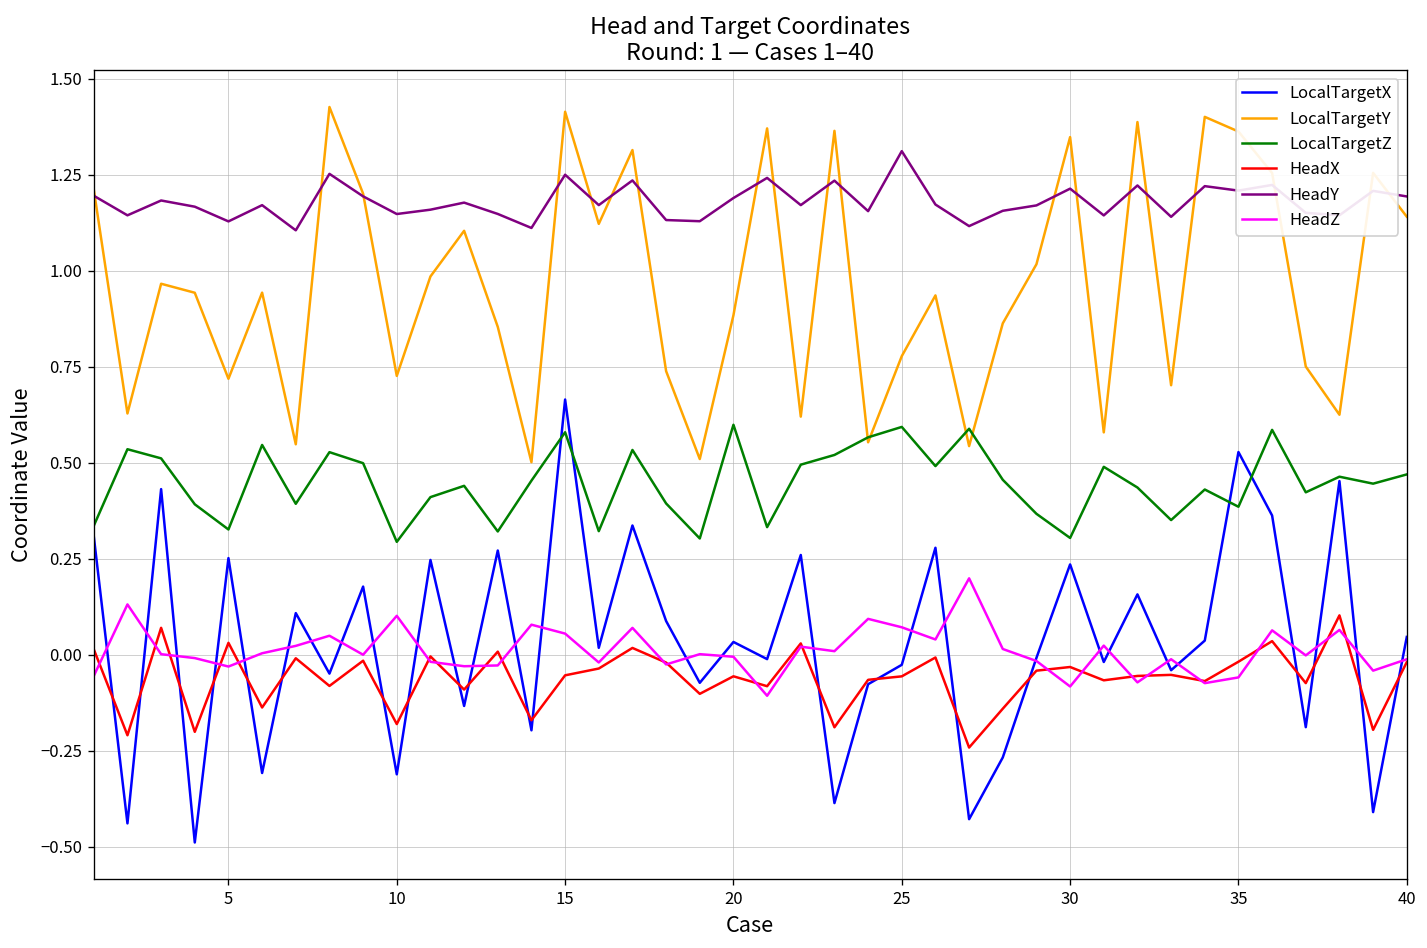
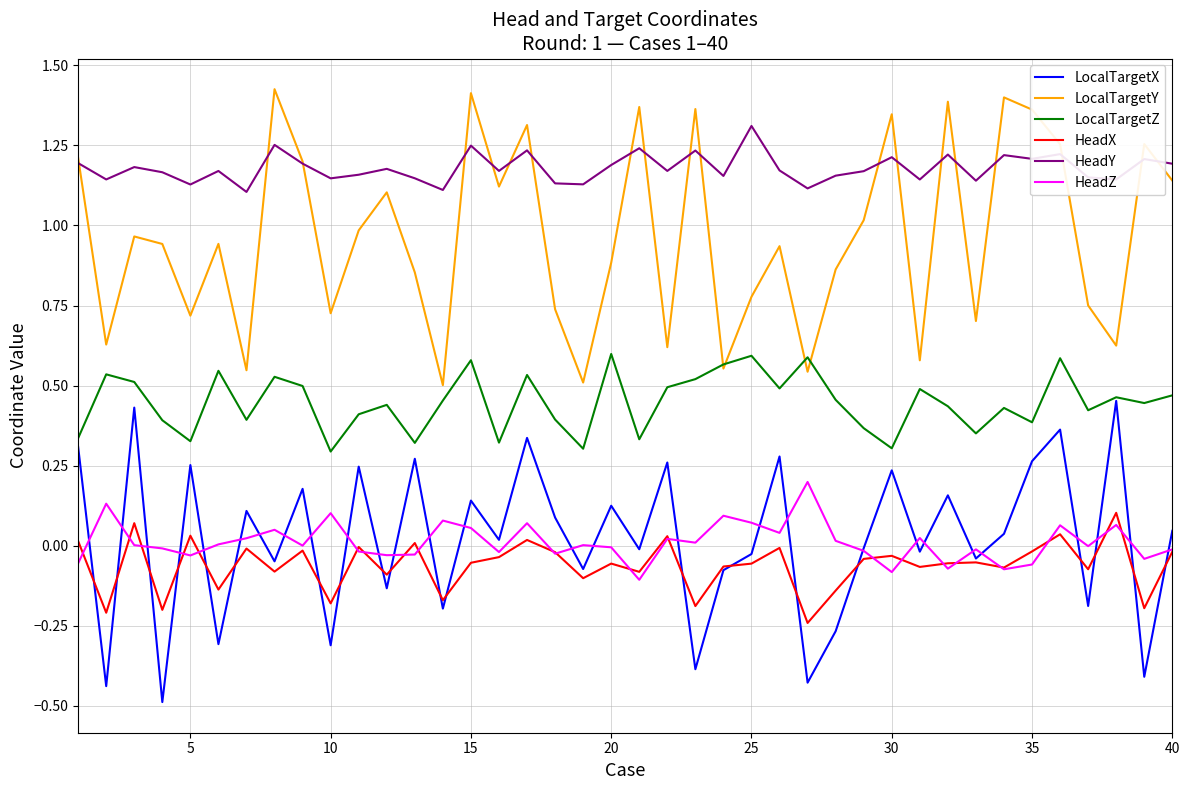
  {
    "LocalTargetX": {
      "5": 0.25,
      "10": -0.31,
-     "15": 0.66,
-     "20": 0.03,
+     "15": 0.14,
+     "20": 0.12,
      "25": -0.03,
      "30": 0.23,
-     "35": 0.53,
+     "35": 0.26,
      "40": 0.05
    },
    "LocalTargetY": {
      "5": 0.72,
      "10": 0.73,
      "15": 1.41,
      "20": 0.88,
      "25": 0.78,
      "30": 1.35,
      "40": 1.14
    },
    "LocalTargetZ": {
      "5": 0.33,
      "10": 0.29,
      "15": 0.58,
      "20": 0.60,
      "25": 0.59,
      "30": 0.30,
      "35": 0.39,
      "40": 0.47
    },
    "HeadX": {
      "5": 0.03,
      "10": -0.18,
      "15": -0.05,
      "20": -0.06,
      "25": -0.06,
      "30": -0.03,
      "35": -0.02
    },
    "HeadY": {
      "5": 1.13,
      "10": 1.15,
      "15": 1.25,
      "20": 1.19,
      "25": 1.31,
      "30": 1.21,
      "40": 1.19
    },
    "HeadZ": {
      "5": -0.03,
      "10": 0.10,
      "15": 0.05,
      "20": -0.01,
      "25": 0.07,
      "30": -0.08,
      "35": -0.06
    }
  }
